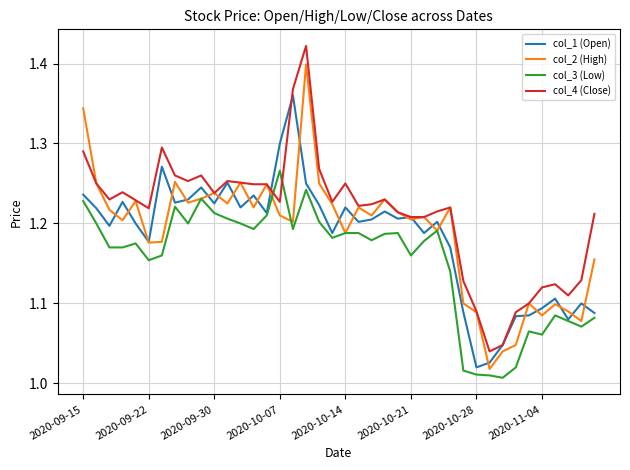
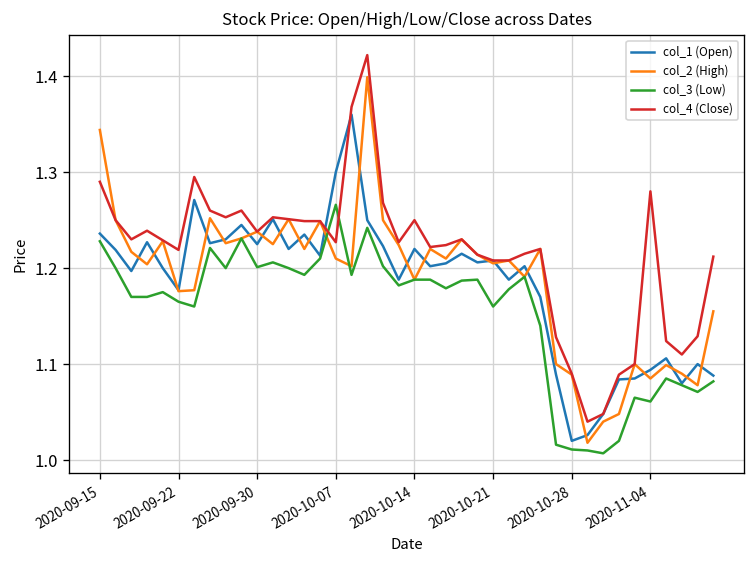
  {
    "col_1 (Open)": {
      "2020-09-15": 1.24,
      "2020-09-30": 1.23,
      "2020-10-07": 1.30,
      "2020-10-14": 1.22,
      "2020-10-28": 1.02,
      "2020-11-04": 1.09
    },
    "col_2 (High)": {
      "2020-09-15": 1.34,
      "2020-10-07": 1.21,
      "2020-11-04": 1.09
    },
    "col_3 (Low)": {
      "2020-09-15": 1.23,
-     "2020-09-22": 1.15,
-     "2020-09-30": 1.21,
+     "2020-09-22": 1.17,
+     "2020-09-30": 1.20,
      "2020-10-07": 1.27,
      "2020-10-21": 1.16,
      "2020-10-28": 1.01,
      "2020-11-04": 1.06
    },
    "col_4 (Close)": {
      "2020-09-15": 1.29,
      "2020-09-22": 1.22,
      "2020-10-07": 1.23,
      "2020-10-14": 1.25,
-     "2020-11-04": 1.12
+     "2020-11-04": 1.28
    }
  }
